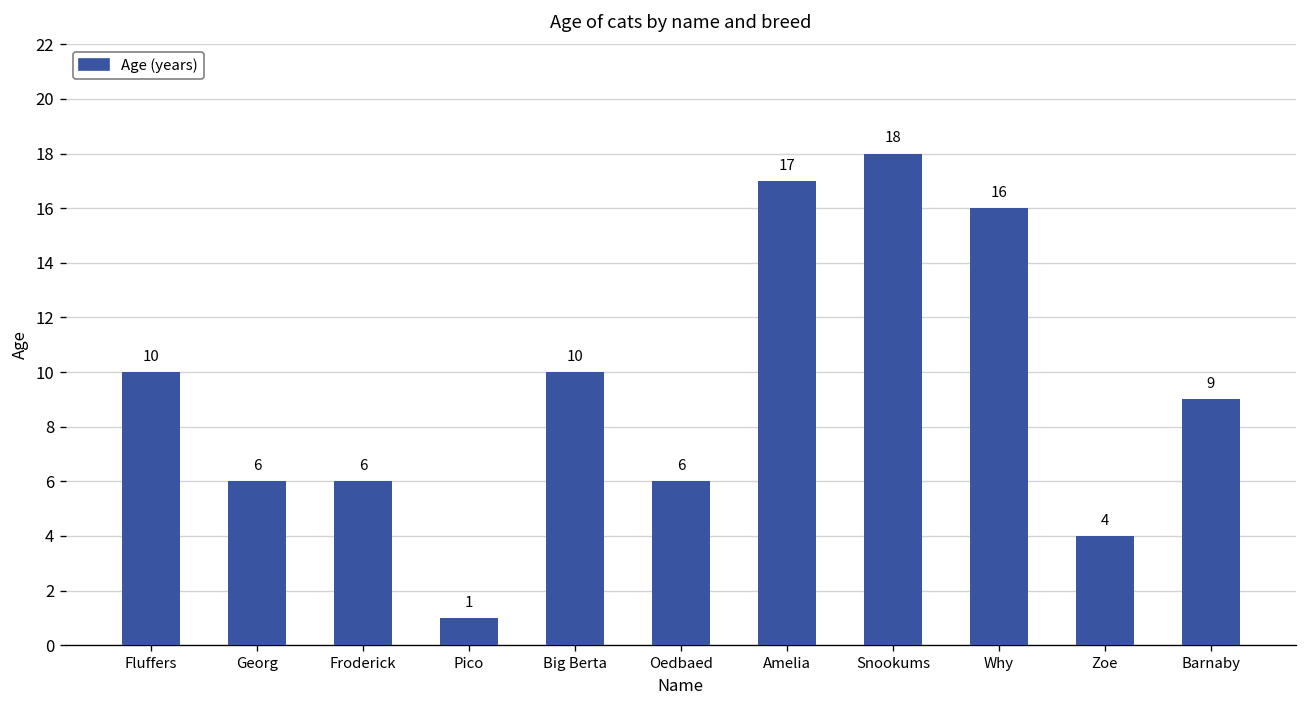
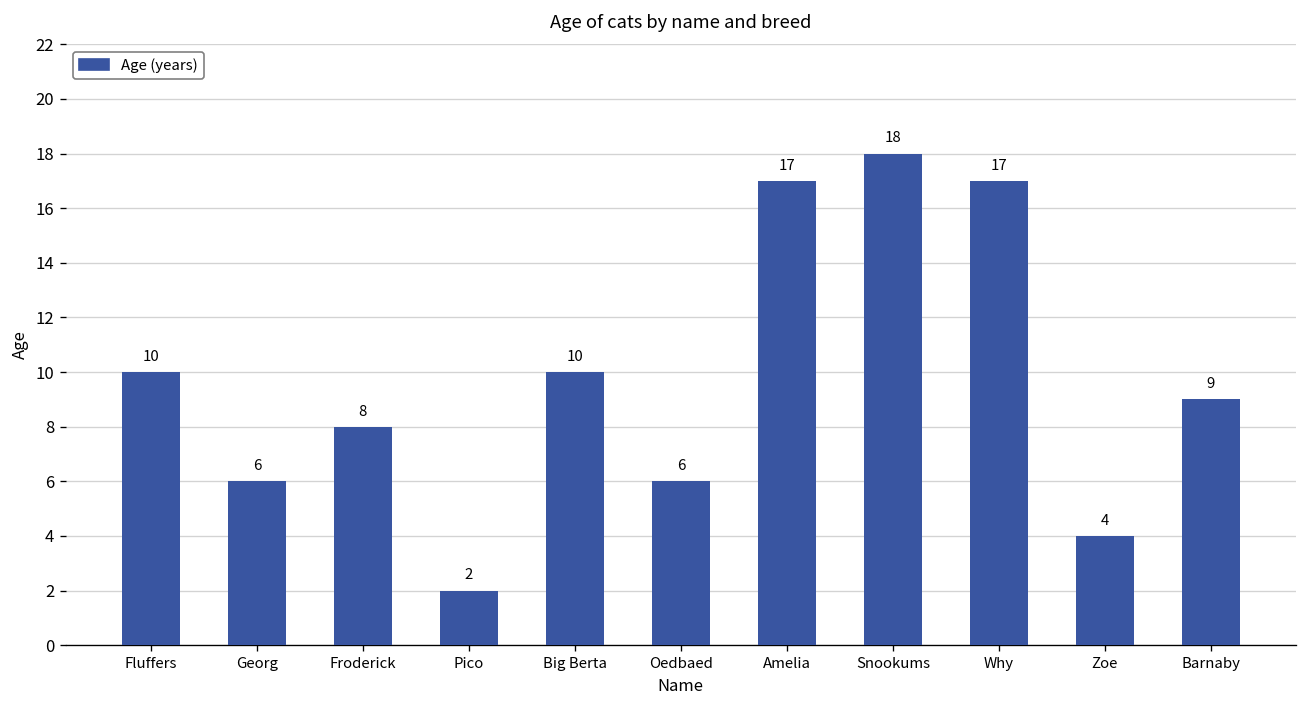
  {
    "Fluffers": 10,
    "Georg": 6,
-   "Froderick": 6,
-   "Pico": 1,
+   "Froderick": 8,
+   "Pico": 2,
    "Big Berta": 10,
    "Oedbaed": 6,
    "Amelia": 17,
    "Snookums": 18,
-   "Why": 16,
+   "Why": 17,
    "Zoe": 4,
    "Barnaby": 9
  }
